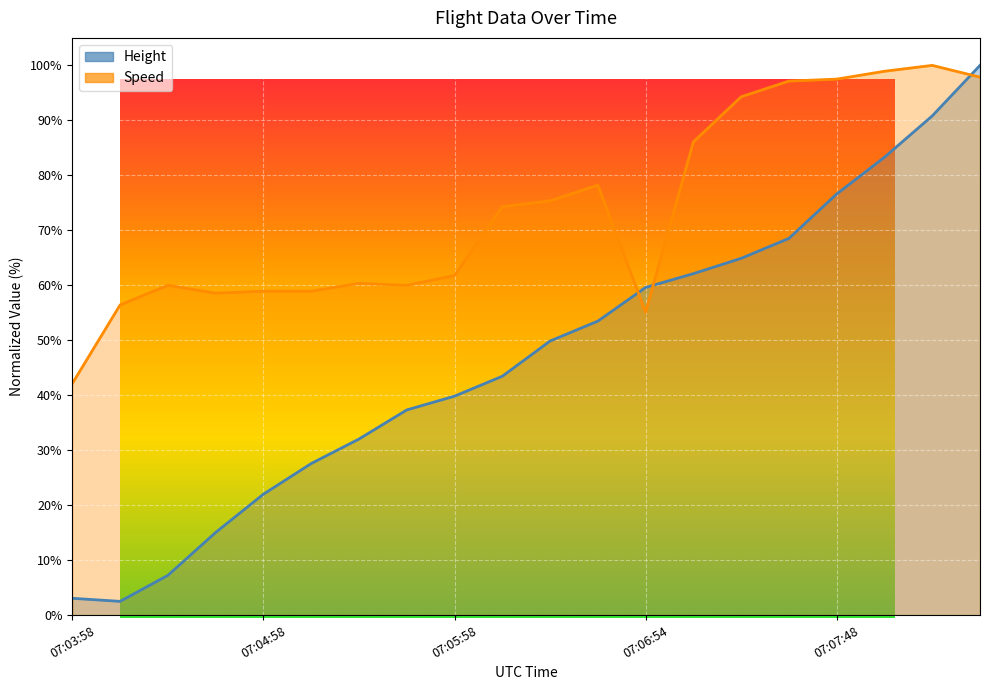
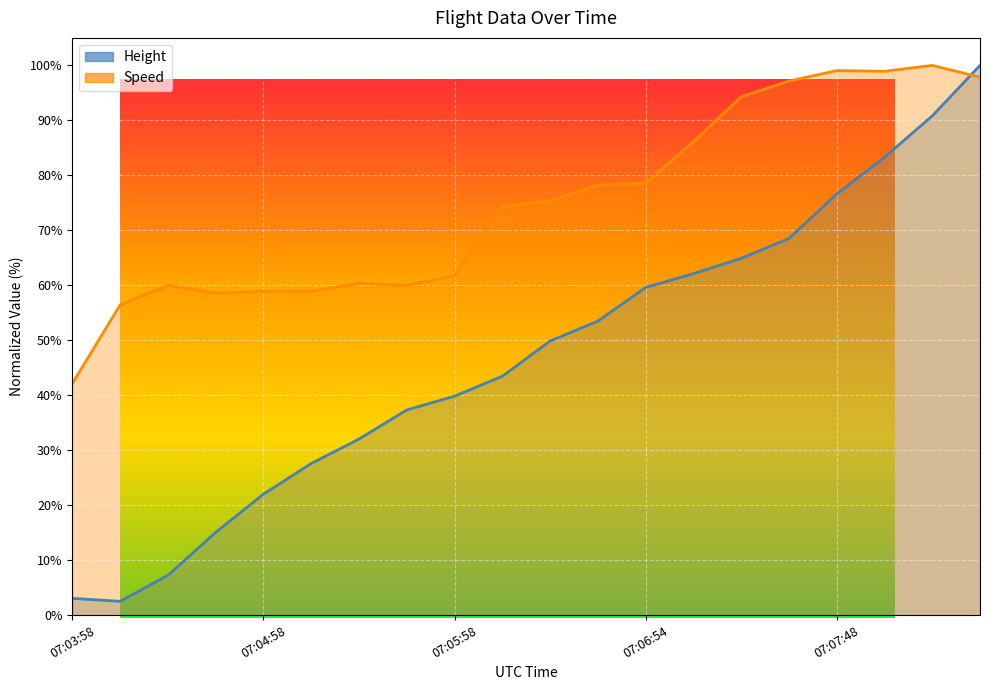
  {
    "Height": {
      "07:03:58": "3%",
      "07:04:58": "22%",
      "07:05:58": "40%",
      "07:06:54": "60%",
      "07:07:48": "77%"
    },
    "Speed": {
      "07:03:58": "42%",
      "07:04:58": "59%",
      "07:05:58": "62%",
-     "07:06:54": "55%",
-     "07:07:48": "98%"
+     "07:06:54": "79%",
+     "07:07:48": "99%"
    }
  }
